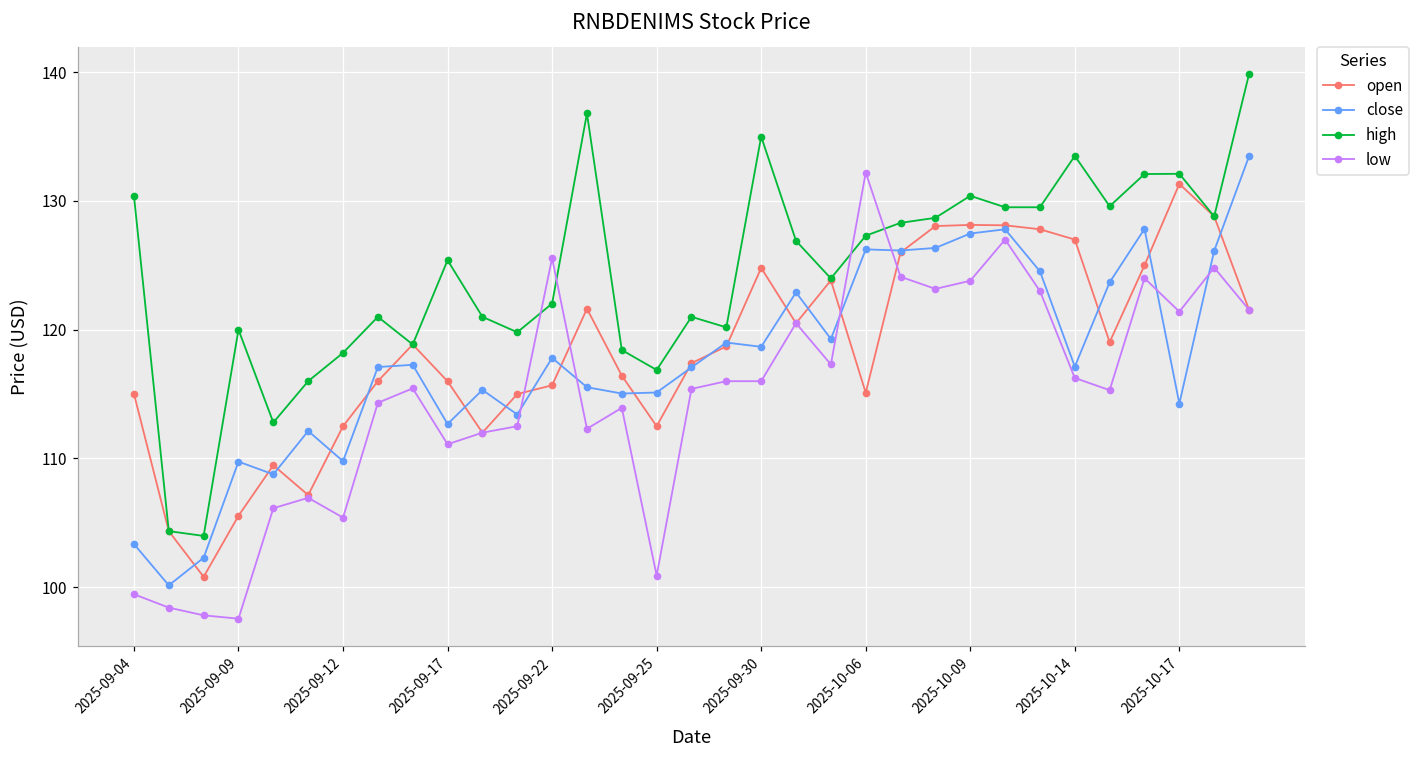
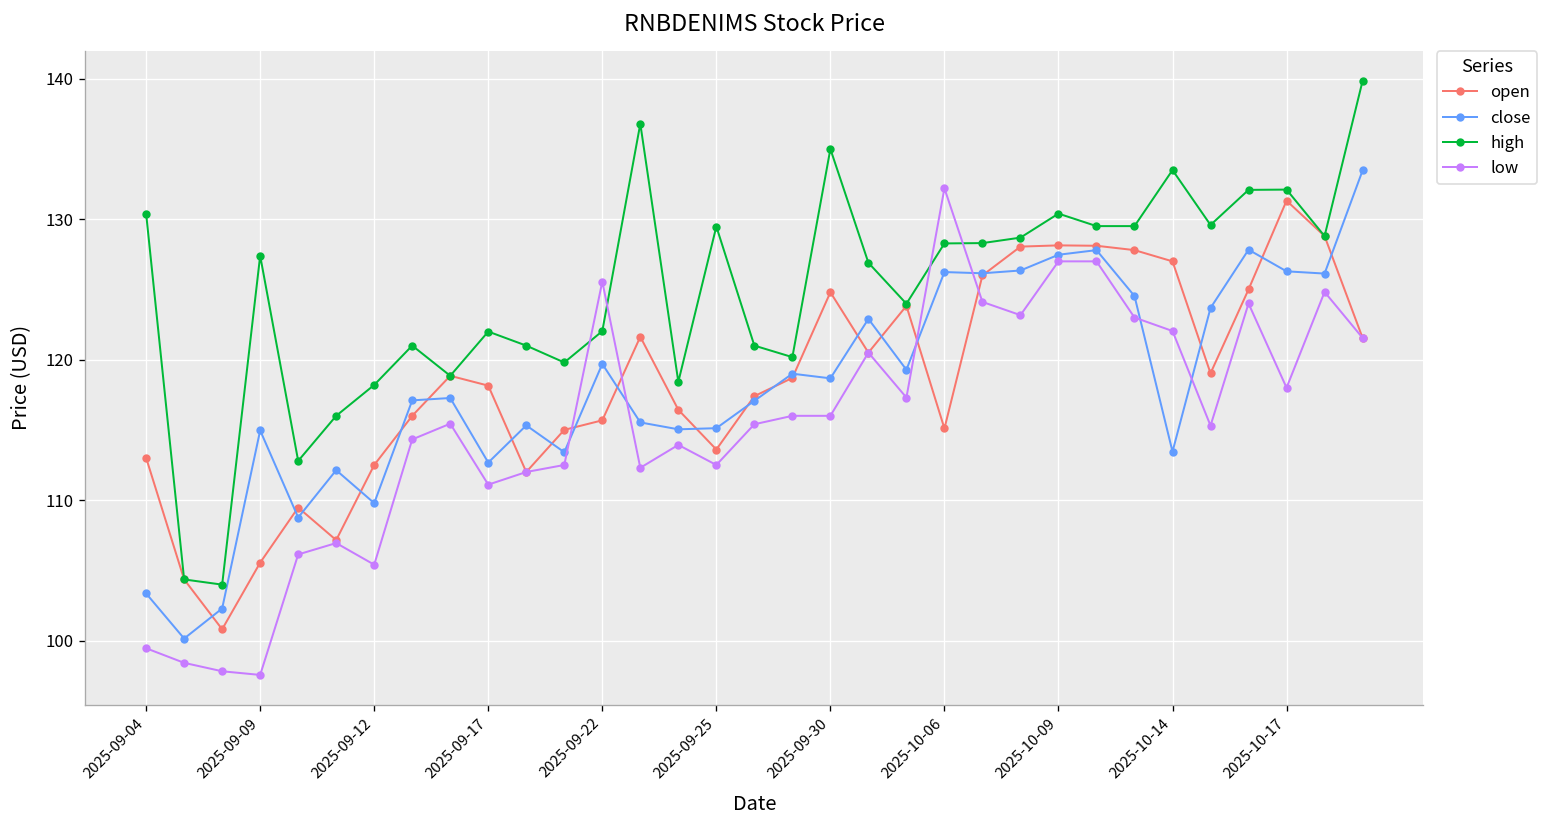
  {
    "open": {
-     "2025-09-04": 115.0,
+     "2025-09-04": 113.0,
      "2025-09-09": 105.5,
      "2025-09-12": 112.5,
-     "2025-09-17": 116.0,
+     "2025-09-17": 118.2,
      "2025-09-22": 115.7,
-     "2025-09-25": 112.5,
+     "2025-09-25": 113.6,
      "2025-09-30": 124.8,
      "2025-10-06": 115.1,
      "2025-10-09": 128.1,
      "2025-10-14": 127.0,
      "2025-10-17": 131.3
    },
    "close": {
      "2025-09-04": 103.3,
-     "2025-09-09": 109.8,
+     "2025-09-09": 115.0,
      "2025-09-12": 109.8,
      "2025-09-17": 112.7,
-     "2025-09-22": 117.8,
+     "2025-09-22": 119.7,
      "2025-09-25": 115.1,
      "2025-09-30": 118.7,
      "2025-10-06": 126.2,
      "2025-10-09": 127.5,
-     "2025-10-14": 117.1,
-     "2025-10-17": 114.3
+     "2025-10-14": 113.5,
+     "2025-10-17": 126.3
    },
    "high": {
      "2025-09-04": 130.4,
-     "2025-09-09": 120.0,
+     "2025-09-09": 127.4,
      "2025-09-12": 118.2,
-     "2025-09-17": 125.4,
+     "2025-09-17": 122.0,
      "2025-09-22": 122.0,
-     "2025-09-25": 116.9,
+     "2025-09-25": 129.5,
      "2025-09-30": 135.0,
-     "2025-10-06": 127.3,
+     "2025-10-06": 128.3,
      "2025-10-09": 130.4,
      "2025-10-14": 133.5,
      "2025-10-17": 132.1
    },
    "low": {
      "2025-09-04": 99.4,
      "2025-09-09": 97.6,
      "2025-09-12": 105.4,
      "2025-09-17": 111.1,
      "2025-09-22": 125.6,
-     "2025-09-25": 100.9,
+     "2025-09-25": 112.5,
      "2025-09-30": 116.0,
      "2025-10-06": 132.2,
-     "2025-10-09": 123.8,
-     "2025-10-14": 116.3,
-     "2025-10-17": 121.4
+     "2025-10-09": 127.0,
+     "2025-10-14": 122.0,
+     "2025-10-17": 118.0
    }
  }
